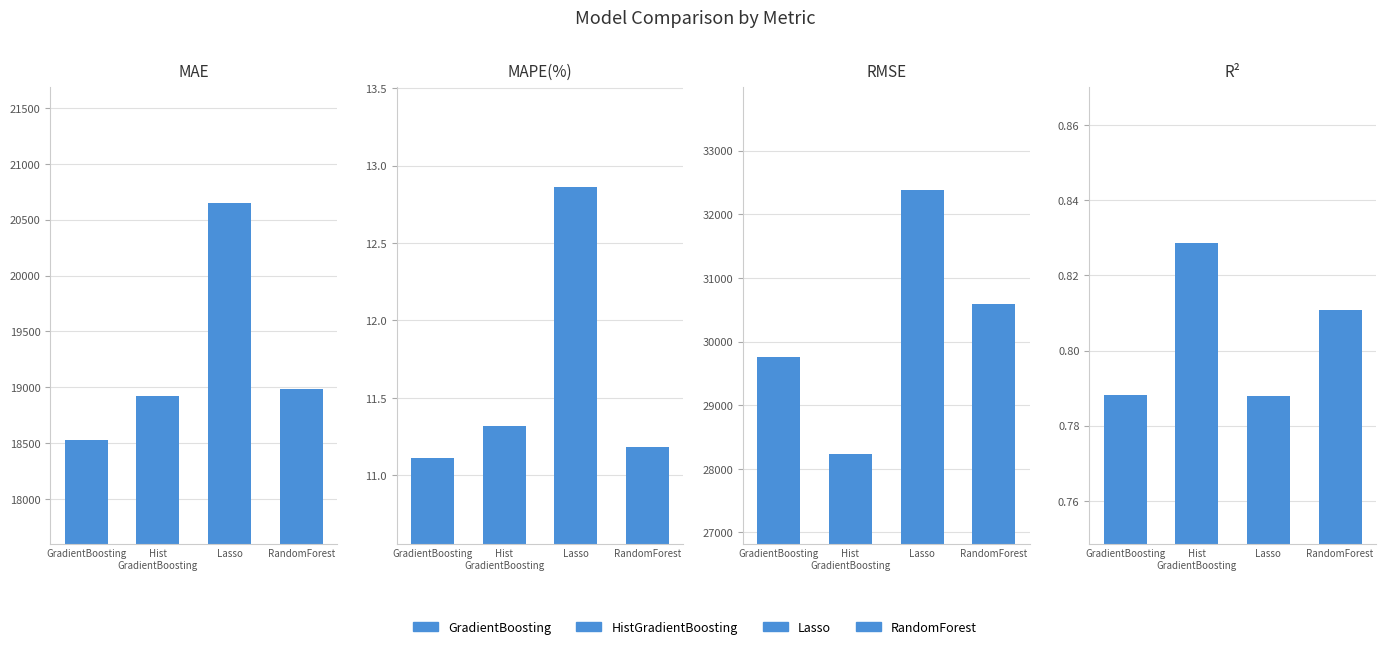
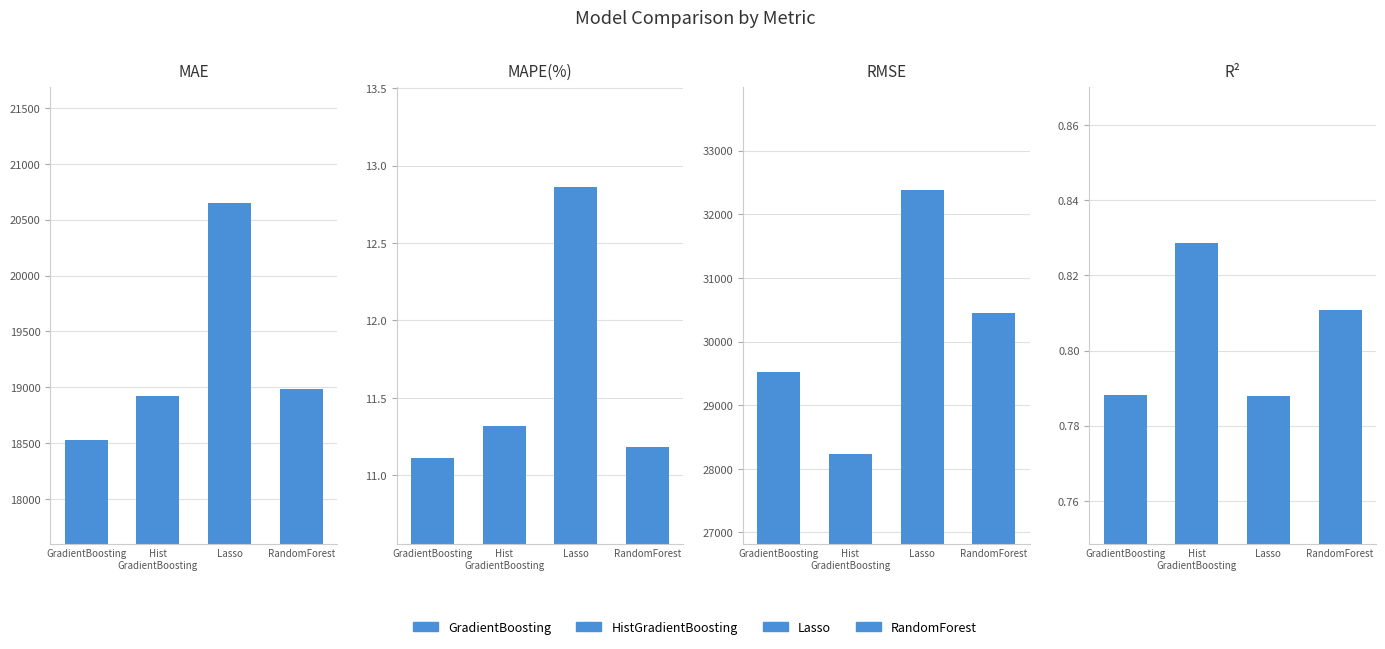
  {
    "MAE": {
      "GradientBoosting": 18520,
      "Hist GradientBoosting": 18920,
      "Lasso": 20650,
      "RandomForest": 18990
    },
    "MAPE(%)": {
      "GradientBoosting": 11.11,
      "Hist GradientBoosting": 11.32,
      "Lasso": 12.86,
      "RandomForest": 11.18
    },
    "RMSE": {
-     "GradientBoosting": 29800,
+     "GradientBoosting": 29500,
      "Hist GradientBoosting": 28200,
      "Lasso": 32400,
-     "RandomForest": 30600
+     "RandomForest": 30500
    },
    "R²": {
      "GradientBoosting": 0.788,
      "Hist GradientBoosting": 0.829,
      "Lasso": 0.788,
      "RandomForest": 0.811
    }
  }
